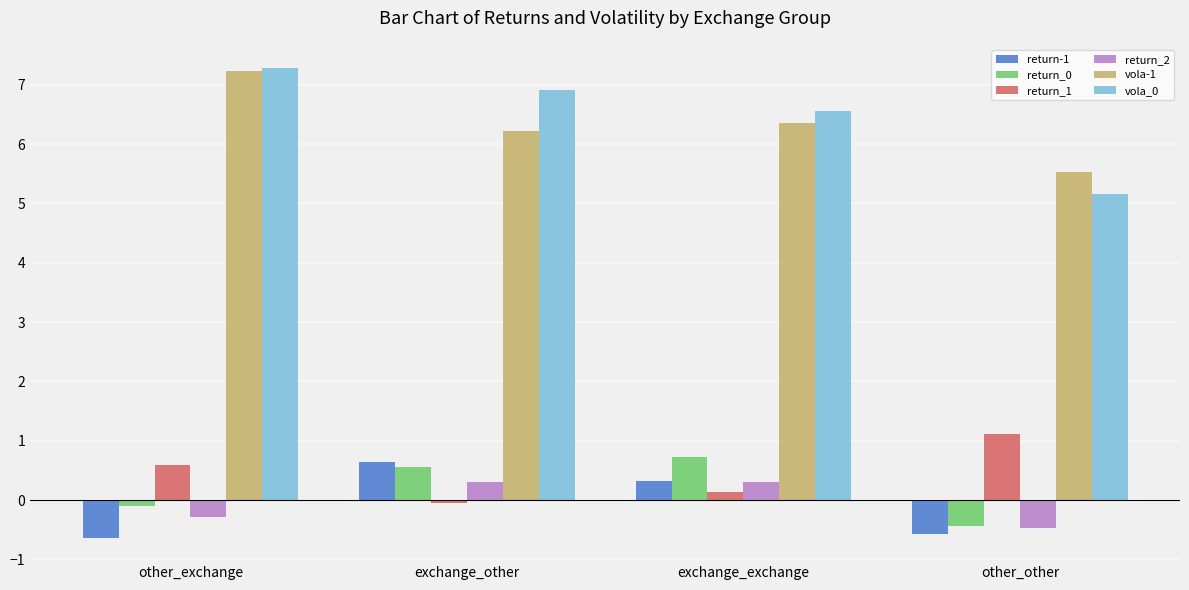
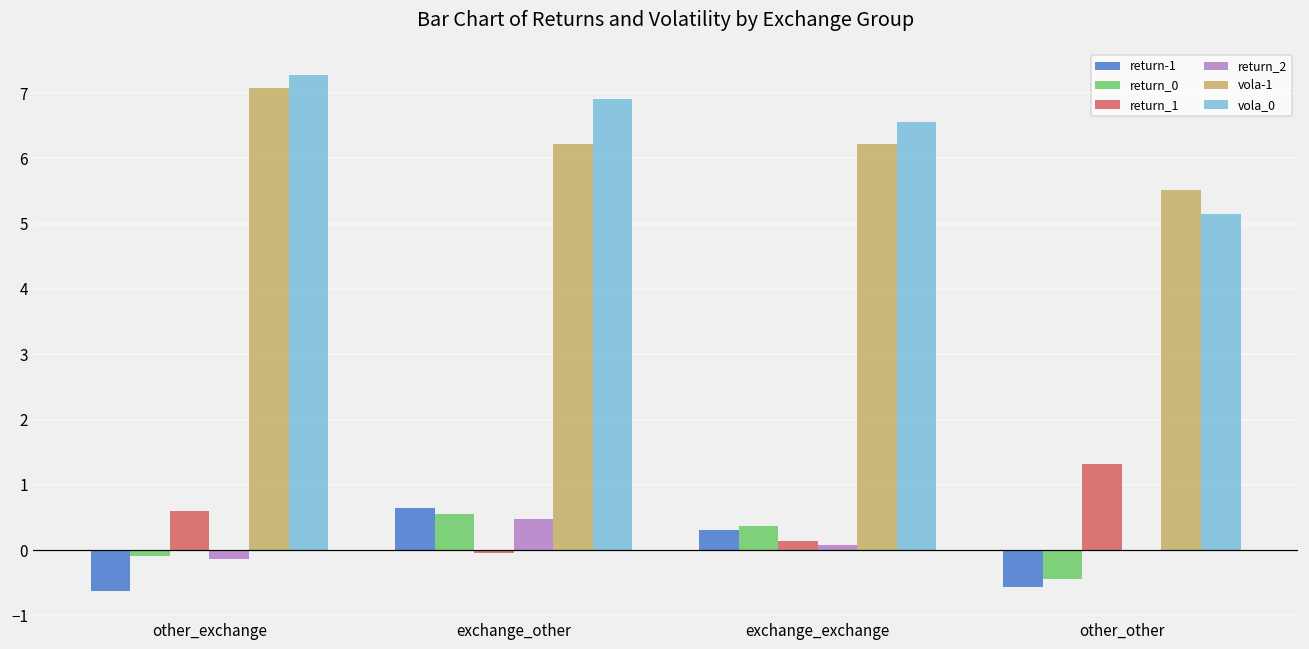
  {
    "return-1": {
      "other_exchange": -0.6,
      "exchange_other": 0.6,
      "exchange_exchange": 0.3,
      "other_other": -0.6
    },
    "return_0": {
      "other_exchange": -0.1,
      "exchange_other": 0.6,
-     "exchange_exchange": 0.7,
+     "exchange_exchange": 0.4,
      "other_other": -0.4
    },
    "return_1": {
      "other_exchange": 0.6,
      "exchange_other": 0.0,
      "exchange_exchange": 0.1,
-     "other_other": 1.1
+     "other_other": 1.3
    },
    "return_2": {
-     "other_exchange": -0.3,
-     "exchange_other": 0.3,
-     "exchange_exchange": 0.3,
-     "other_other": -0.5
+     "other_exchange": -0.1,
+     "exchange_other": 0.5,
+     "exchange_exchange": 0.1,
+     "other_other": 0.0
    },
    "vola-1": {
-     "other_exchange": 7.2,
+     "other_exchange": 7.1,
      "exchange_other": 6.2,
-     "exchange_exchange": 6.4,
+     "exchange_exchange": 6.2,
      "other_other": 5.5
    },
    "vola_0": {
      "other_exchange": 7.3,
      "exchange_other": 6.9,
      "exchange_exchange": 6.6,
      "other_other": 5.2
    }
  }
